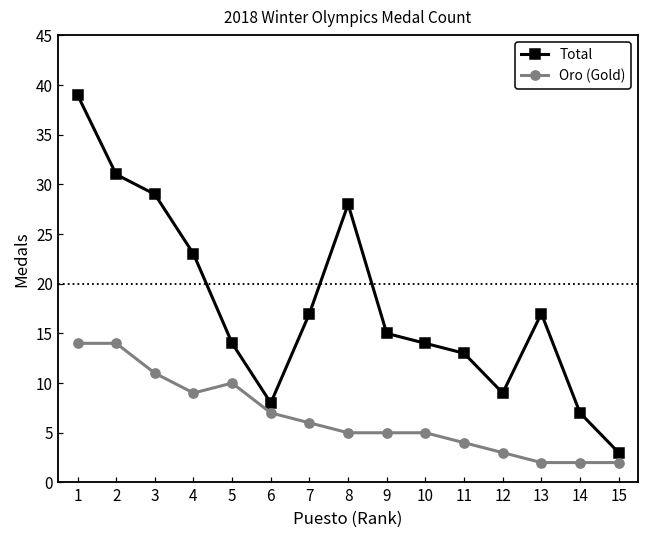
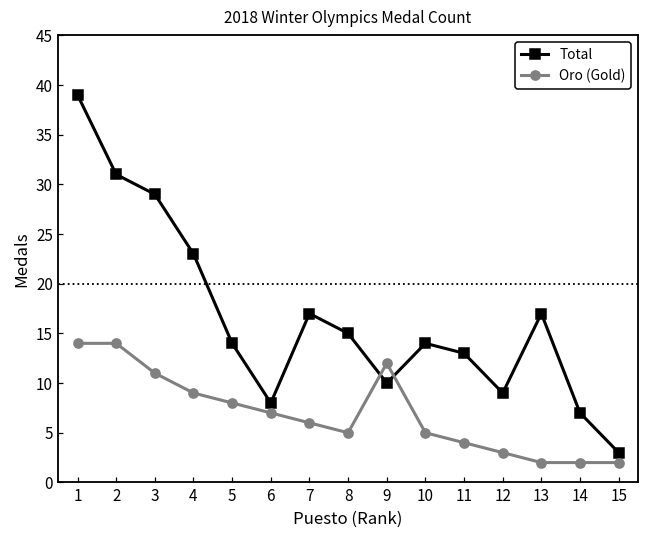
  {
    "Total": {
      "1": 39,
      "2": 31,
      "3": 29,
      "4": 23,
      "5": 14,
      "6": 8,
      "7": 17,
-     "8": 28,
-     "9": 15,
+     "8": 15,
+     "9": 10,
      "10": 14,
      "11": 13,
      "12": 9,
      "13": 17,
      "14": 7,
      "15": 3
    },
    "Oro (Gold)": {
      "1": 14,
      "2": 14,
      "3": 11,
      "4": 9,
-     "5": 10,
+     "5": 8,
      "6": 7,
      "7": 6,
      "8": 5,
-     "9": 5,
+     "9": 12,
      "10": 5,
      "11": 4,
      "12": 3,
      "13": 2,
      "14": 2,
      "15": 2
    }
  }
